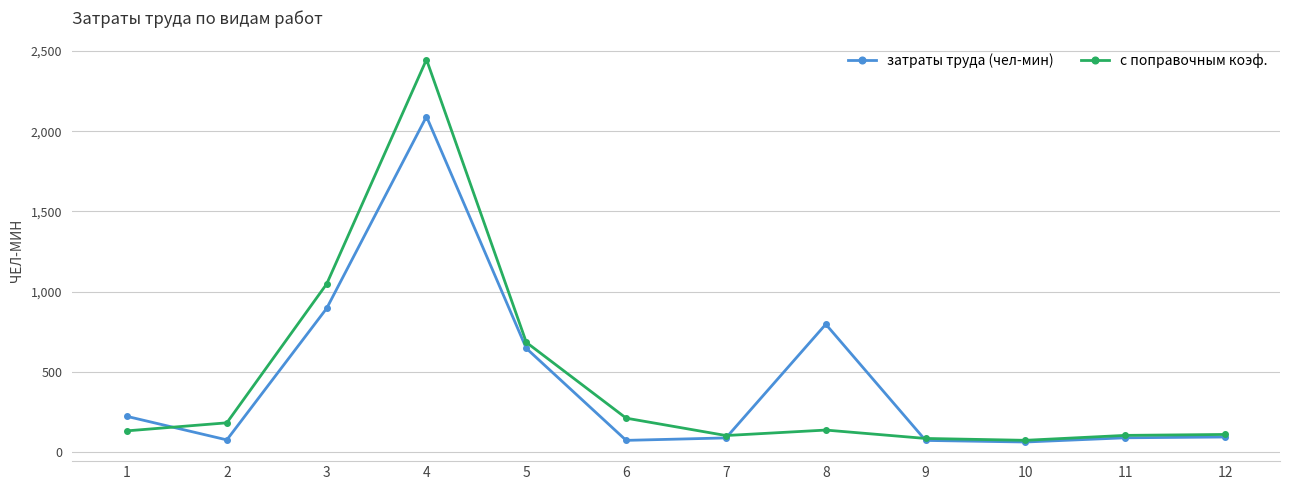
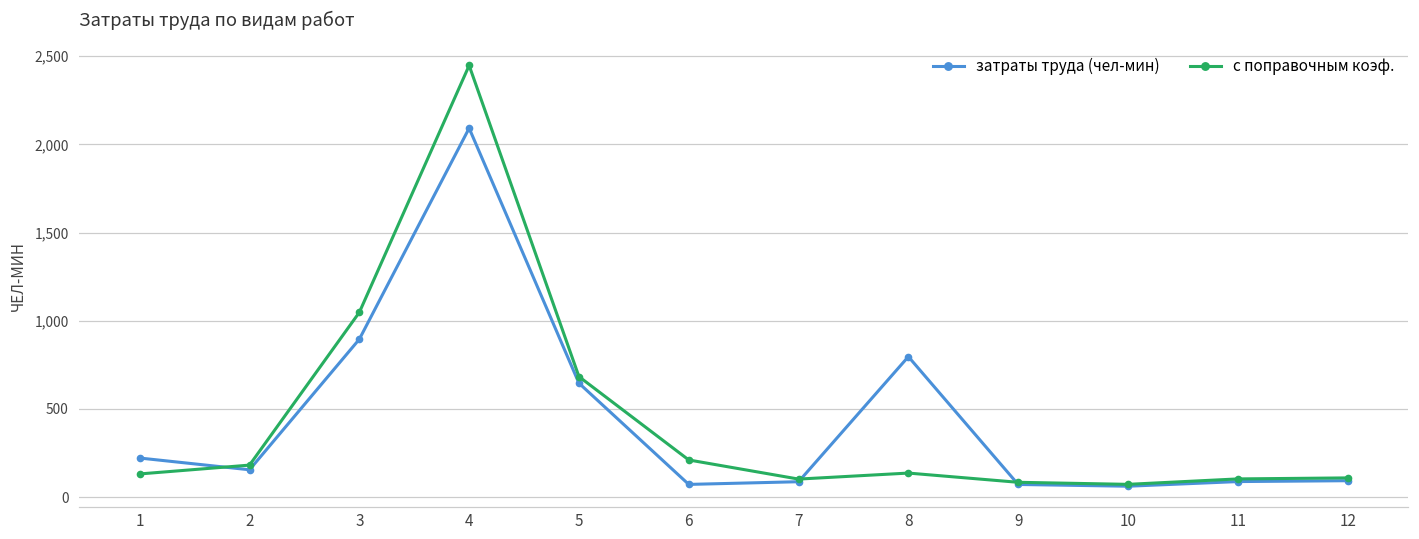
  {
    "затраты труда (чел-мин)": {
      "1": "220",
-     "2": "80",
+     "2": "160",
      "3": "900",
      "4": "2,090",
      "5": "650",
      "6": "70",
      "8": "800"
    },
    "с поправочным коэф.": {
      "1": "130",
      "2": "180",
      "3": "1,050",
      "4": "2,450",
      "5": "680",
      "6": "210",
      "8": "140"
    }
  }
